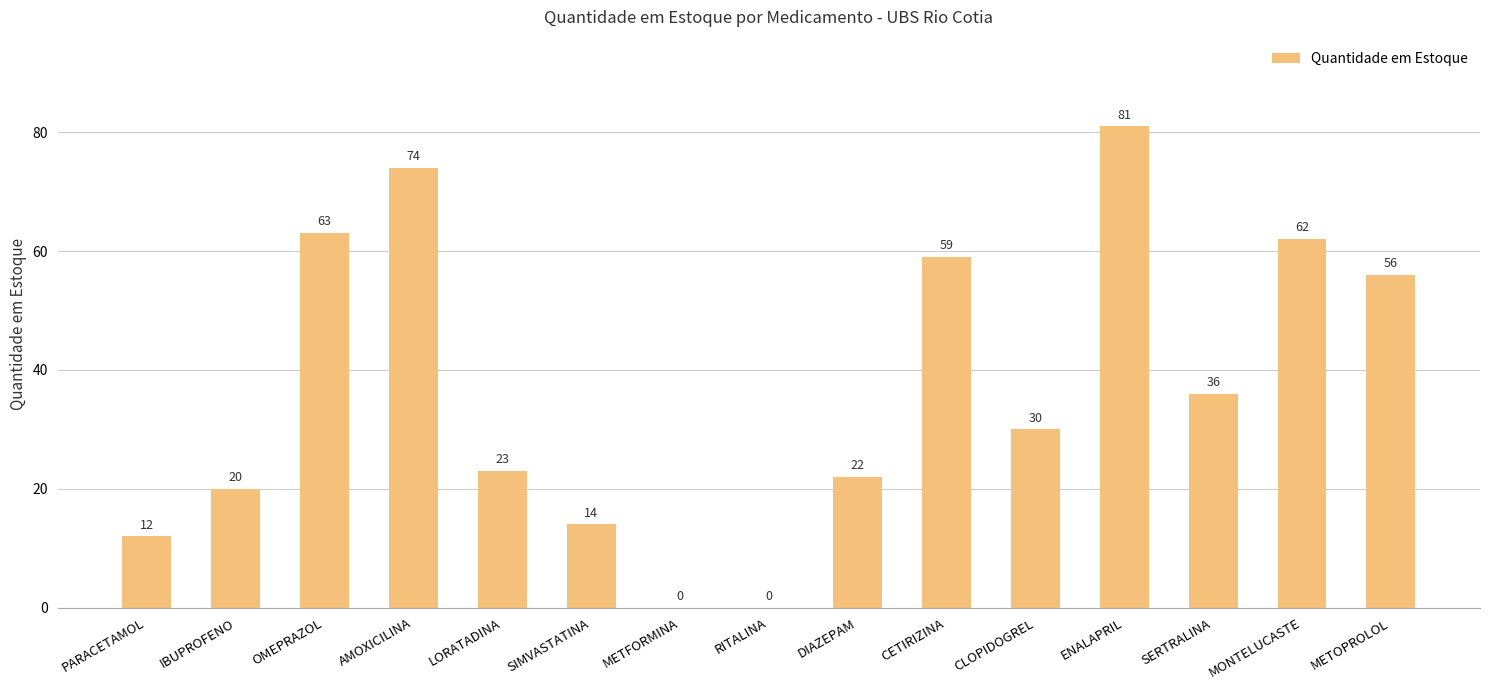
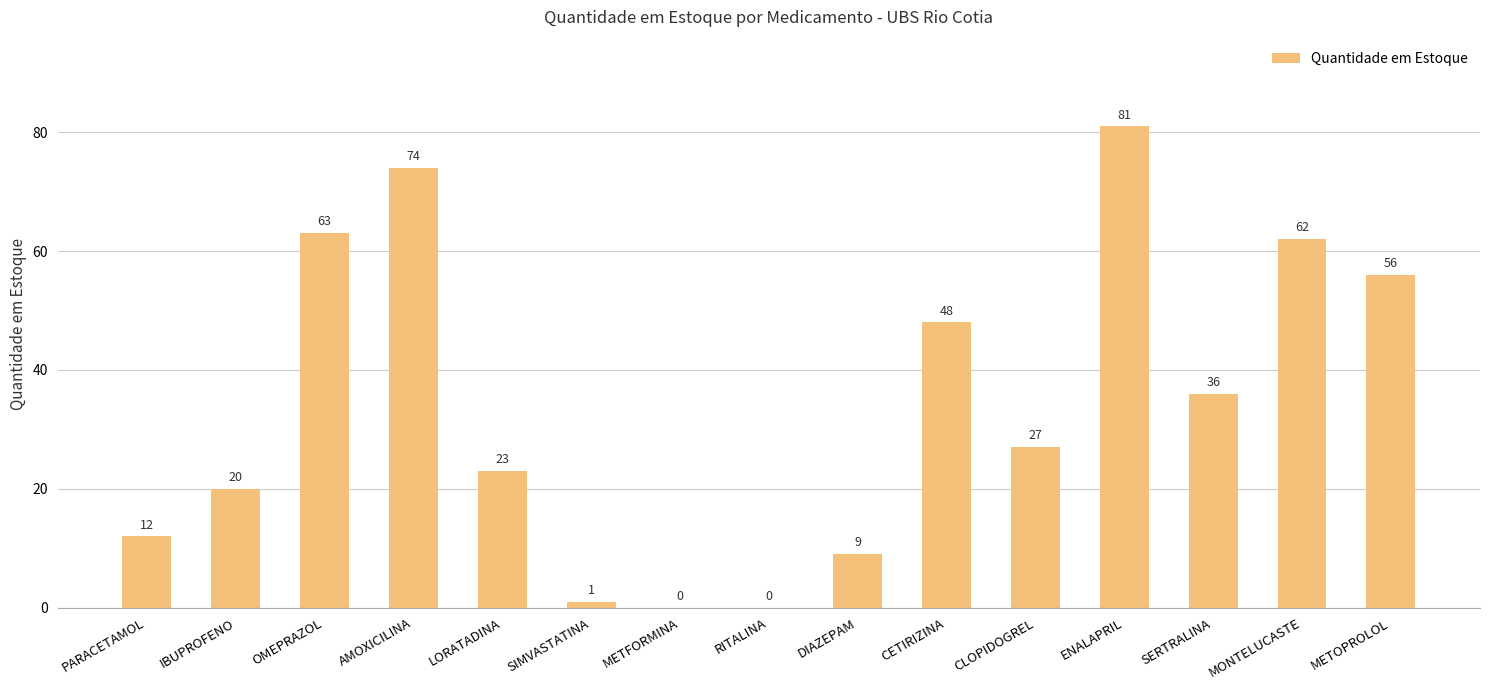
  {
    "PARACETAMOL": 12,
    "IBUPROFENO": 20,
    "OMEPRAZOL": 63,
    "AMOXICILINA": 74,
    "LORATADINA": 23,
-   "SIMVASTATINA": 14,
+   "SIMVASTATINA": 1,
    "METFORMINA": 0,
    "RITALINA": 0,
-   "DIAZEPAM": 22,
-   "CETIRIZINA": 59,
-   "CLOPIDOGREL": 30,
+   "DIAZEPAM": 9,
+   "CETIRIZINA": 48,
+   "CLOPIDOGREL": 27,
    "ENALAPRIL": 81,
    "SERTRALINA": 36,
    "MONTELUCASTE": 62,
    "METOPROLOL": 56
  }
